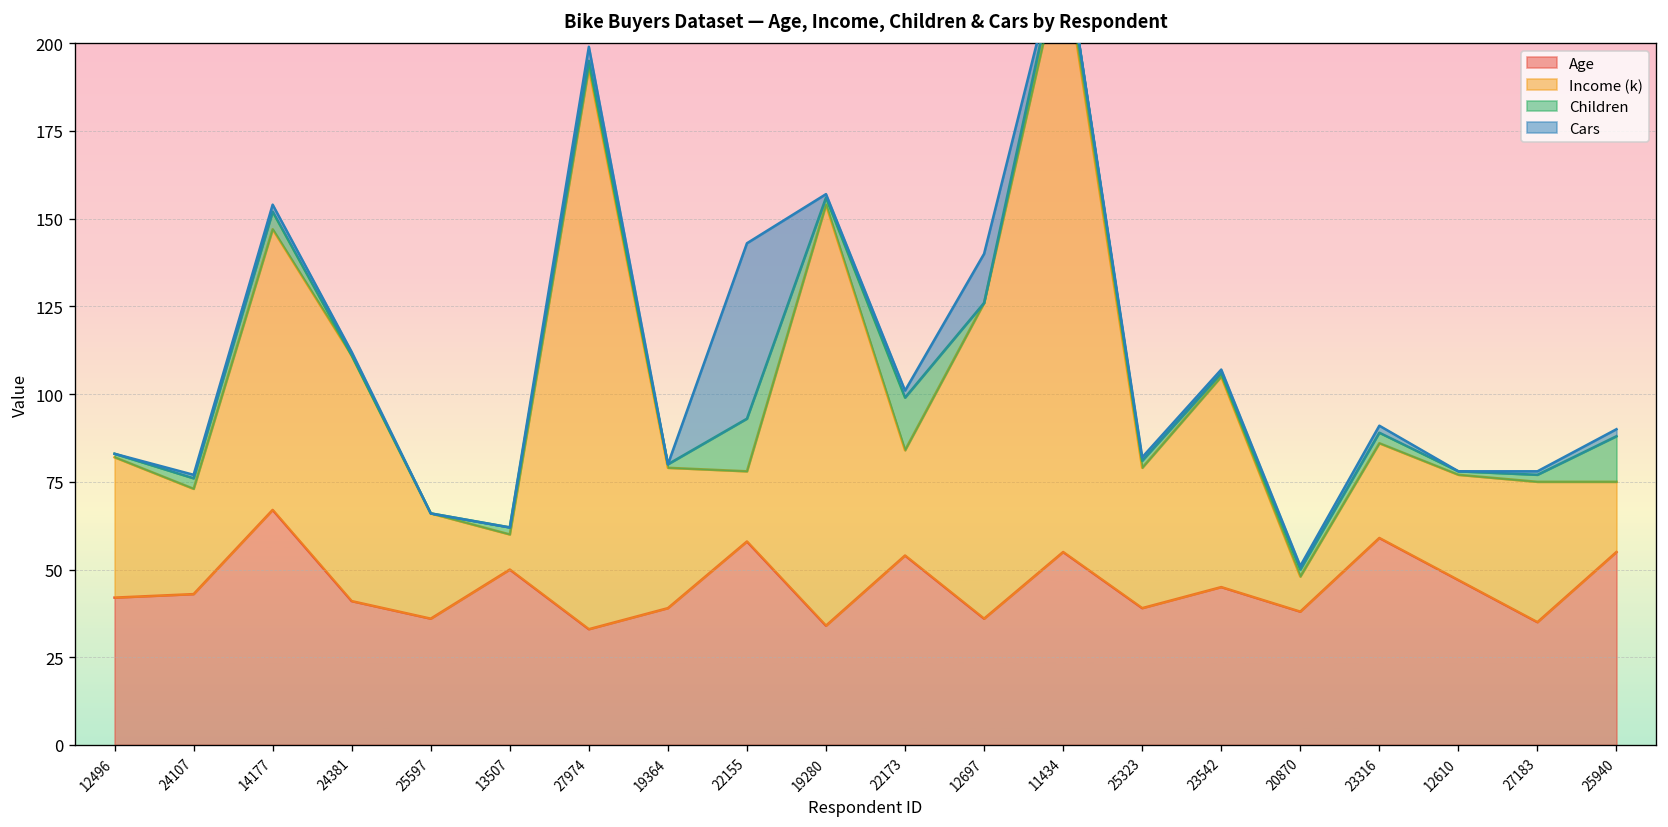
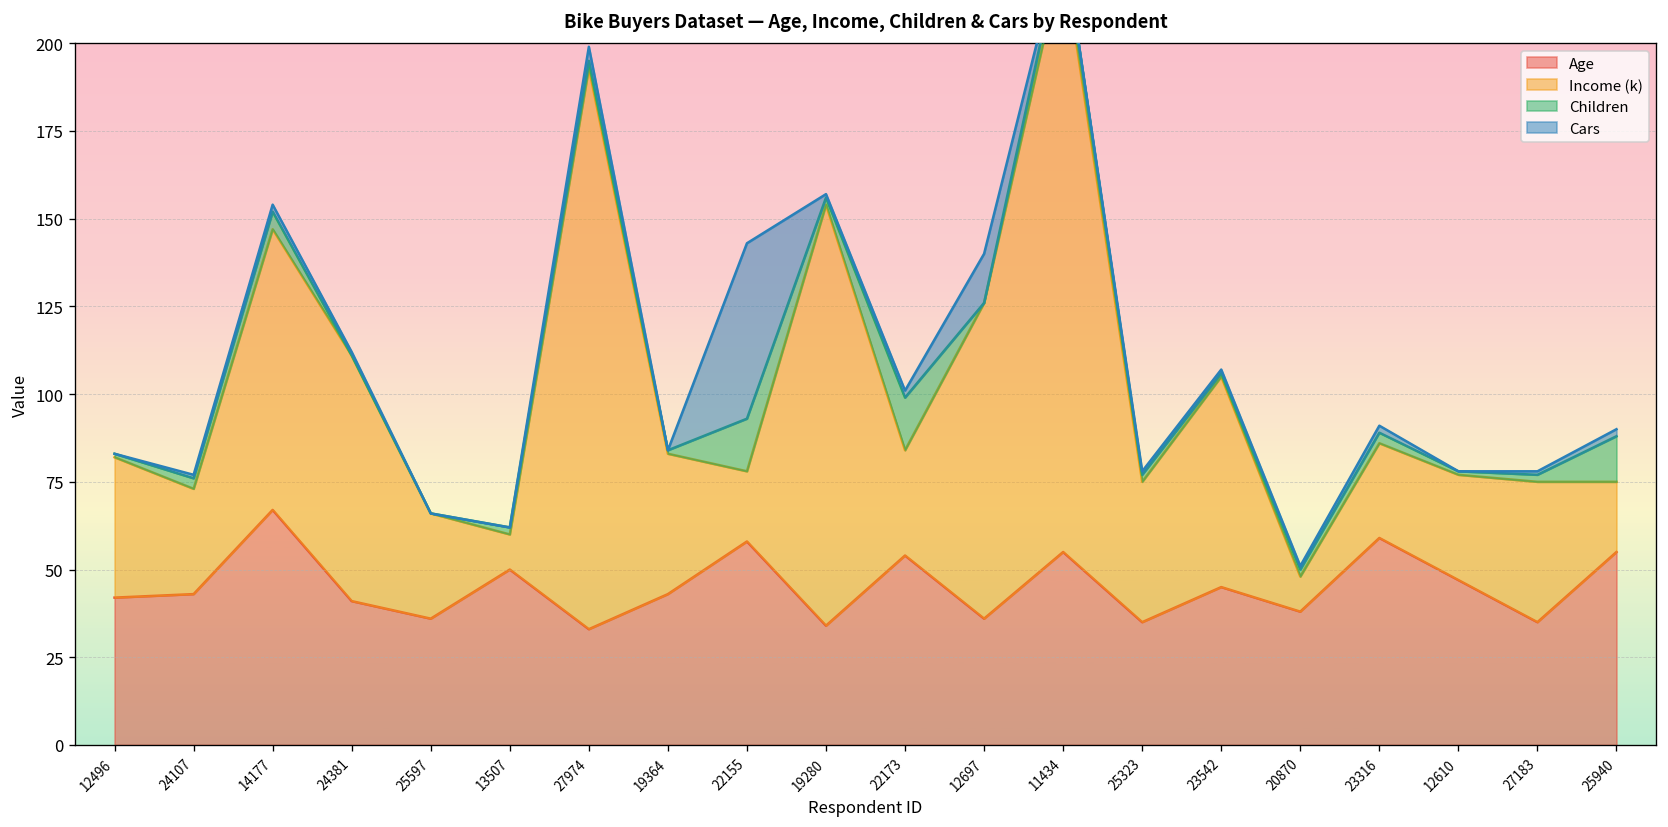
  {
    "Age": {
      "12496": 42,
      "24107": 43,
      "14177": 67,
      "24381": 41,
      "25597": 36,
      "13507": 50,
      "27974": 33,
-     "19364": 39,
+     "19364": 43,
      "22155": 58,
      "19280": 34,
      "22173": 54,
      "12697": 36,
      "11434": 55,
-     "25323": 39,
+     "25323": 35,
      "23542": 45,
      "20870": 38,
      "23316": 59,
      "12610": 47,
      "27183": 35,
      "25940": 55
    },
    "Income (k)": {
      "12496": 40,
      "24107": 30,
      "14177": 80,
      "13507": 10,
      "27974": 160,
      "19364": 40,
      "22155": 20,
      "19280": 120,
      "22173": 30,
      "25323": 40,
      "23542": 60,
      "20870": 10,
      "23316": 27,
      "12610": 30,
      "27183": 40,
      "25940": 20
    },
    "Children": {
      "24107": 3,
      "14177": 5,
      "27974": 2,
      "22155": 15,
      "19280": 2,
      "22173": 15,
      "25323": 2,
      "23542": 1,
      "20870": 2,
      "23316": 3,
      "27183": 2,
      "25940": 13
    },
    "Cars": {
      "24107": 1,
      "14177": 2,
      "24381": 1,
      "27974": 4,
      "22155": 50,
      "19280": 1,
      "22173": 2,
      "12697": 14,
      "25323": 1,
      "23542": 1,
      "20870": 1,
      "23316": 2,
      "27183": 1,
      "25940": 2
    }
  }
